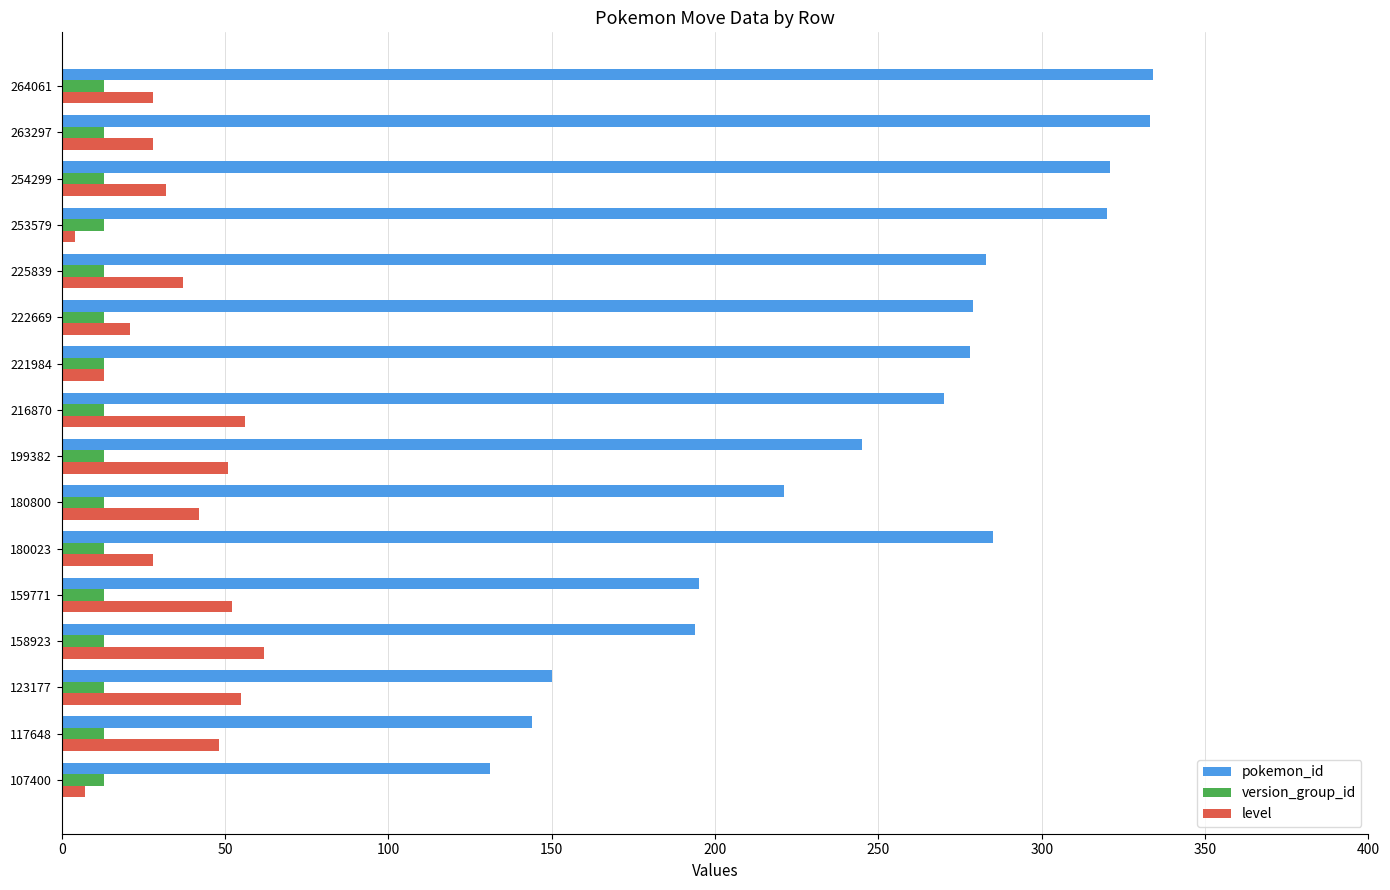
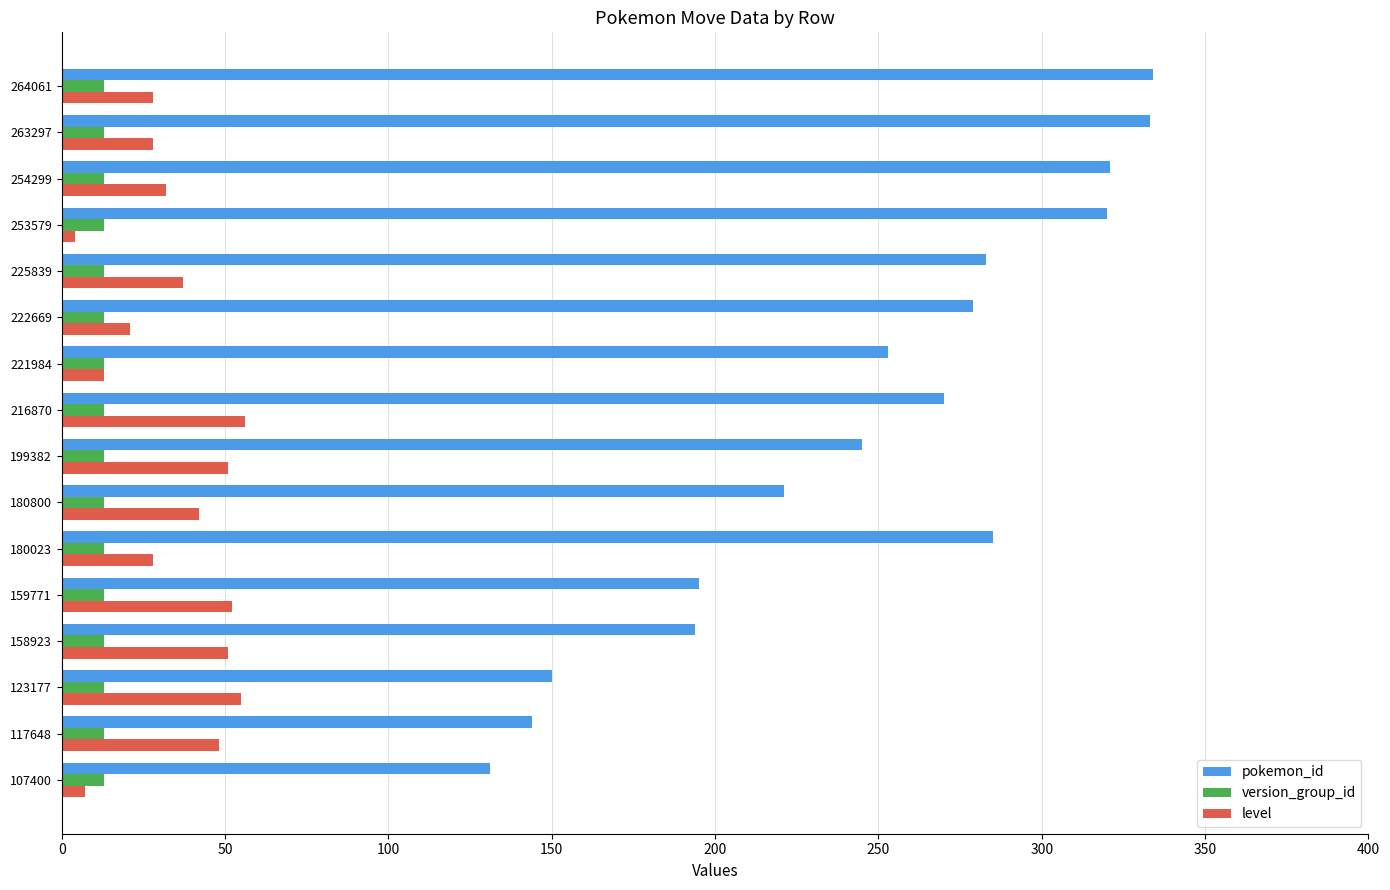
  {
    "pokemon_id": {
      "264061": 334,
      "263297": 333,
      "254299": 321,
      "253579": 320,
      "225839": 283,
      "222669": 279,
-     "221984": 278,
+     "221984": 253,
      "216870": 270,
      "199382": 245,
      "180800": 221,
      "180023": 285,
      "159771": 195,
      "158923": 194,
      "123177": 150,
      "117648": 144,
      "107400": 131
    },
    "version_group_id": {
      "264061": 13,
      "263297": 13,
      "254299": 13,
      "253579": 13,
      "225839": 13,
      "222669": 13,
      "221984": 13,
      "216870": 13,
      "199382": 13,
      "180800": 13,
      "180023": 13,
      "159771": 13,
      "158923": 13,
      "123177": 13,
      "117648": 13,
      "107400": 13
    },
    "level": {
      "264061": 28,
      "263297": 28,
      "254299": 32,
      "253579": 4,
      "225839": 37,
      "222669": 21,
      "221984": 13,
      "216870": 56,
      "199382": 51,
      "180800": 42,
      "180023": 28,
      "159771": 52,
-     "158923": 62,
+     "158923": 51,
      "123177": 55,
      "117648": 48,
      "107400": 7
    }
  }
